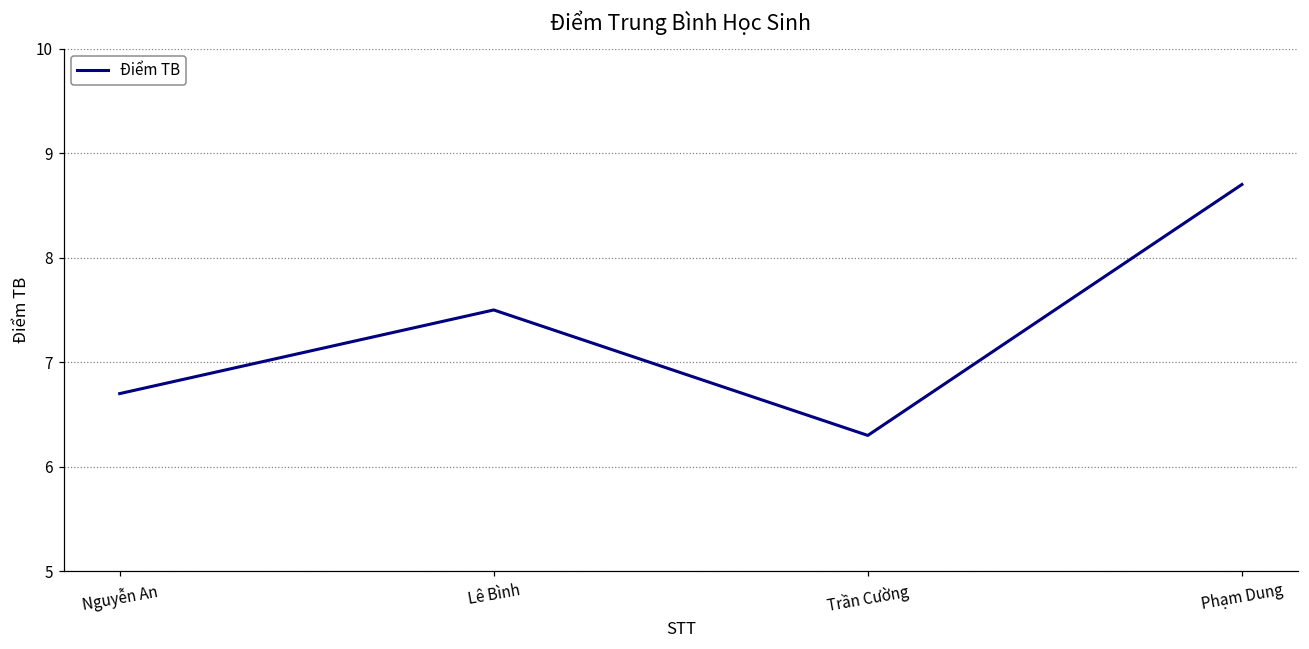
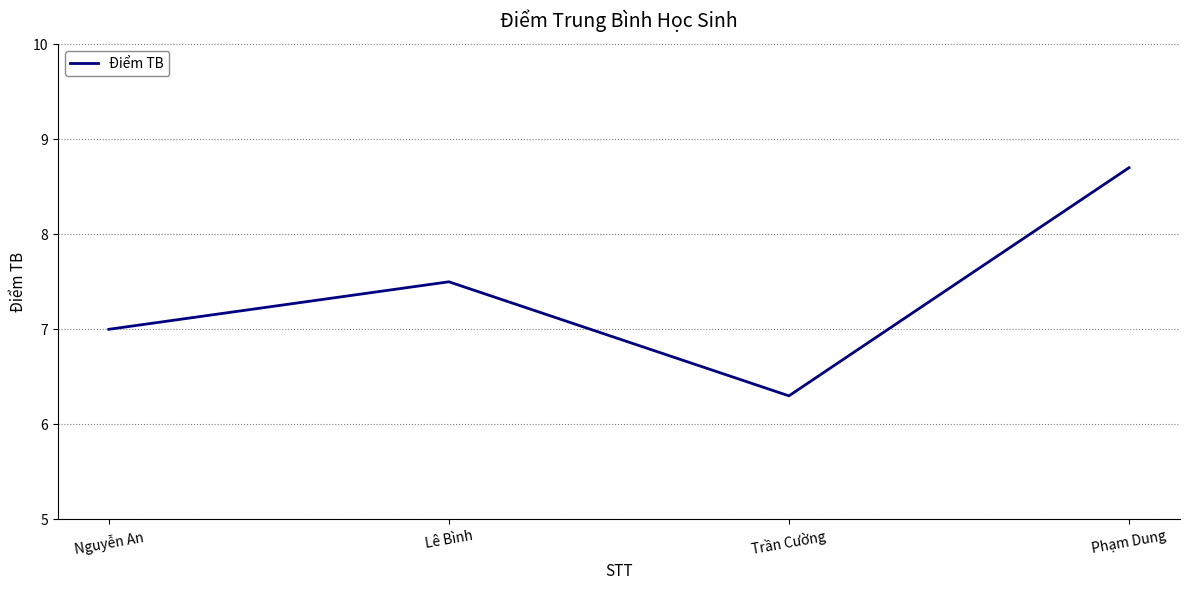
  {
-   "Nguyễn An": 6.7,
+   "Nguyễn An": 7.0,
    "Lê Bình": 7.5,
    "Trần Cường": 6.3,
    "Phạm Dung": 8.7
  }
